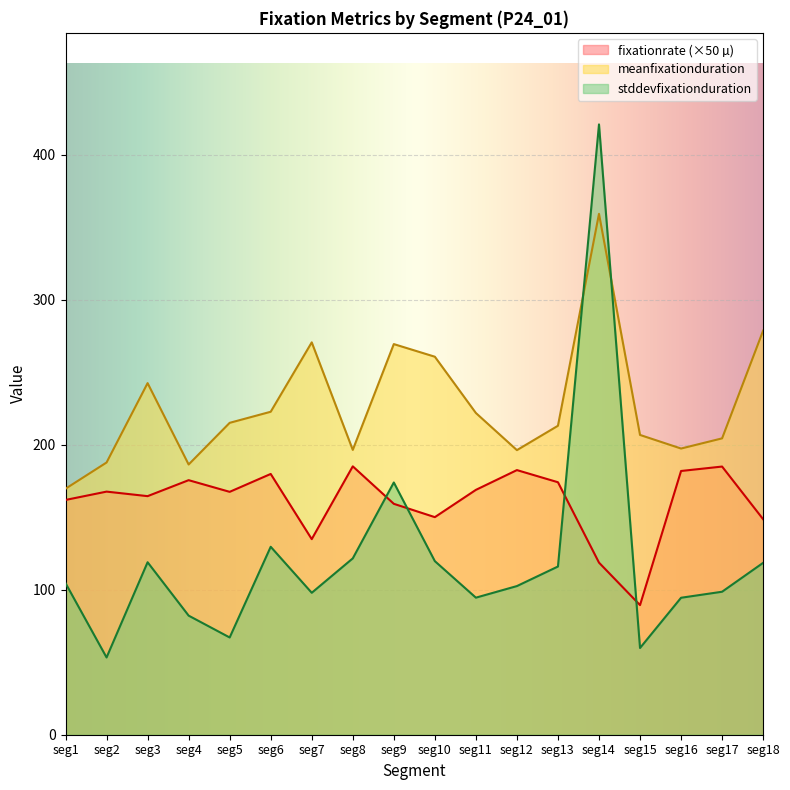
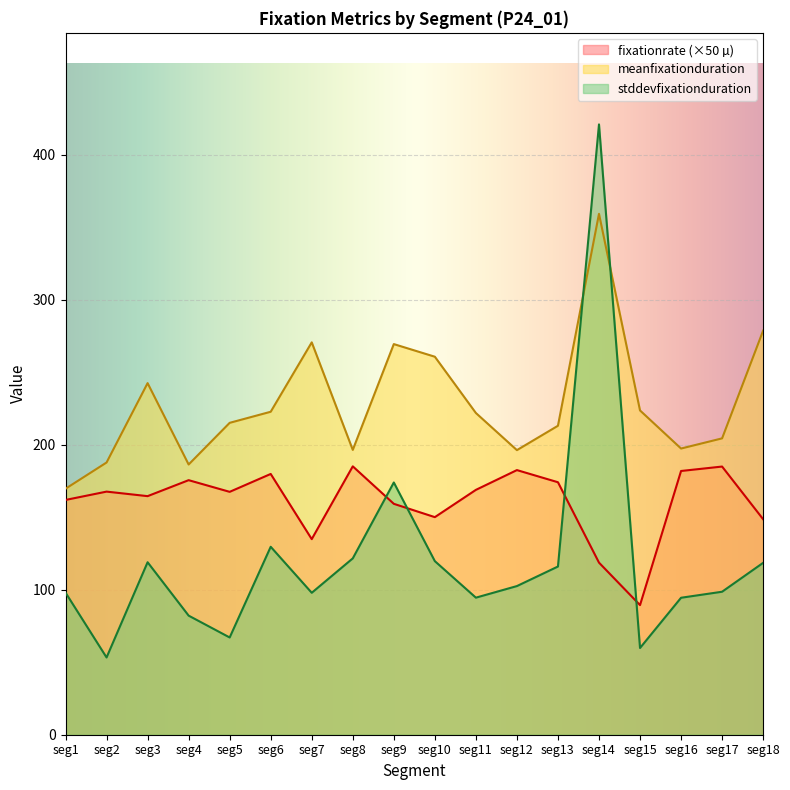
  {
    "fixationrate (×50 µ)": {
      "seg1": 162,
      "seg2": 168,
      "seg3": 165,
      "seg4": 176,
      "seg5": 168,
      "seg6": 180,
      "seg7": 135,
      "seg8": 185,
      "seg9": 159,
      "seg10": 150,
      "seg11": 169,
      "seg12": 183,
      "seg13": 174,
      "seg14": 119,
      "seg15": 89,
      "seg16": 182,
      "seg17": 185,
      "seg18": 149
    },
    "meanfixationduration": {
      "seg1": 170,
      "seg2": 188,
      "seg3": 243,
      "seg4": 186,
      "seg5": 215,
      "seg6": 223,
      "seg7": 271,
      "seg8": 197,
      "seg9": 269,
      "seg10": 261,
      "seg11": 222,
      "seg12": 196,
      "seg13": 213,
      "seg14": 359,
-     "seg15": 207,
+     "seg15": 224,
      "seg16": 197,
      "seg17": 204,
      "seg18": 279
    },
    "stddevfixationduration": {
-     "seg1": 105,
+     "seg1": 98,
      "seg2": 53,
      "seg3": 119,
      "seg4": 82,
      "seg5": 67,
      "seg6": 130,
      "seg7": 98,
      "seg8": 122,
      "seg9": 174,
      "seg10": 120,
      "seg11": 95,
      "seg12": 103,
      "seg13": 116,
      "seg14": 421,
      "seg15": 60,
      "seg16": 94,
      "seg17": 99,
      "seg18": 119
    }
  }
